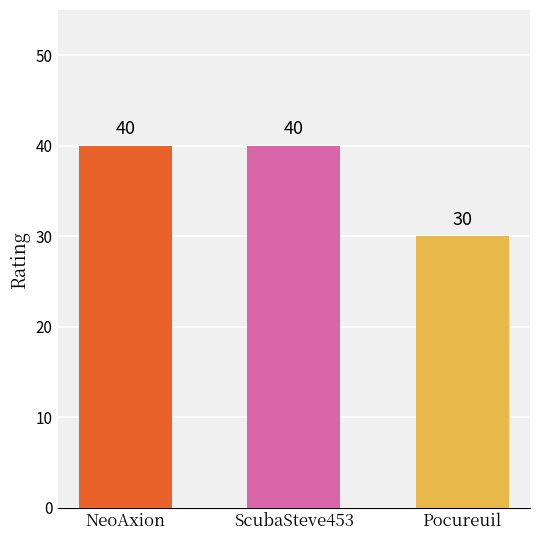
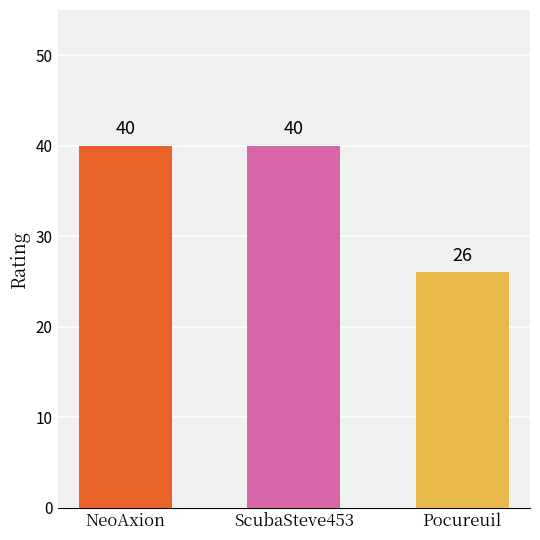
  {
    "NeoAxion": 40,
    "ScubaSteve453": 40,
-   "Pocureuil": 30
+   "Pocureuil": 26
  }
